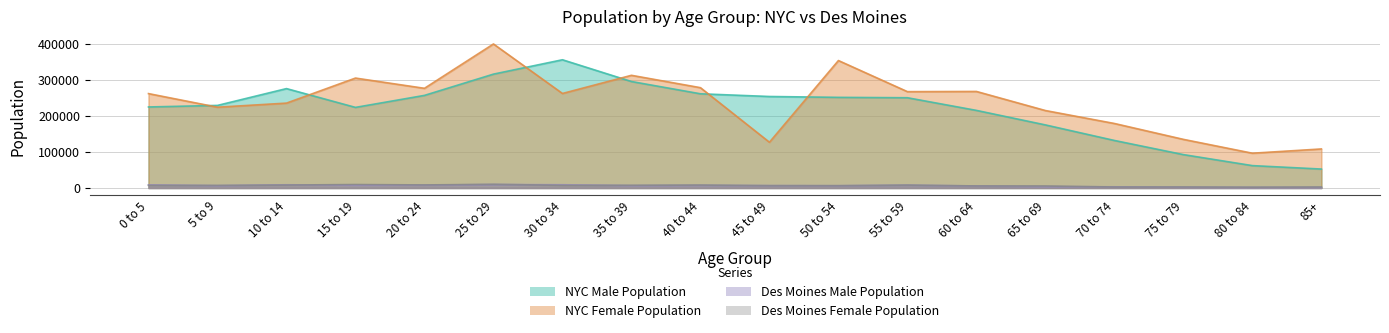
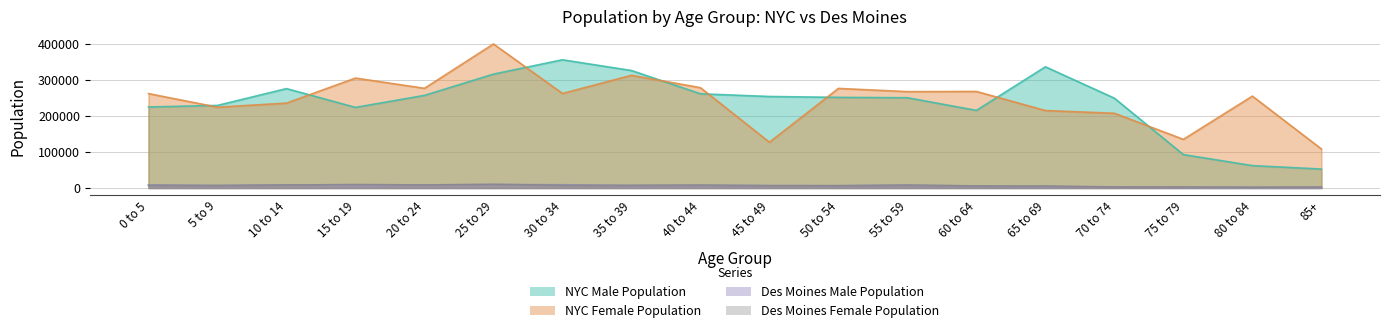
  {
    "NYC Male Population": {
      "0 to 5": 220000,
      "10 to 14": 280000,
      "15 to 19": 220000,
      "20 to 24": 260000,
      "25 to 29": 320000,
      "30 to 34": 360000,
-     "35 to 39": 300000,
+     "35 to 39": 330000,
      "40 to 44": 260000,
      "45 to 49": 250000,
      "50 to 54": 250000,
      "55 to 59": 250000,
      "60 to 64": 220000,
-     "65 to 69": 170000,
-     "70 to 74": 130000,
+     "65 to 69": 340000,
+     "70 to 74": 250000,
      "75 to 79": 90000,
      "80 to 84": 60000,
      "85+": 50000
    },
    "NYC Female Population": {
      "0 to 5": 260000,
      "10 to 14": 240000,
      "15 to 19": 300000,
      "20 to 24": 280000,
      "25 to 29": 400000,
      "30 to 34": 260000,
      "35 to 39": 310000,
      "40 to 44": 280000,
      "45 to 49": 130000,
-     "50 to 54": 350000,
+     "50 to 54": 280000,
      "55 to 59": 270000,
      "60 to 64": 270000,
      "65 to 69": 210000,
-     "70 to 74": 180000,
+     "70 to 74": 210000,
      "75 to 79": 130000,
-     "80 to 84": 100000,
+     "80 to 84": 250000,
      "85+": 110000
    }
  }
